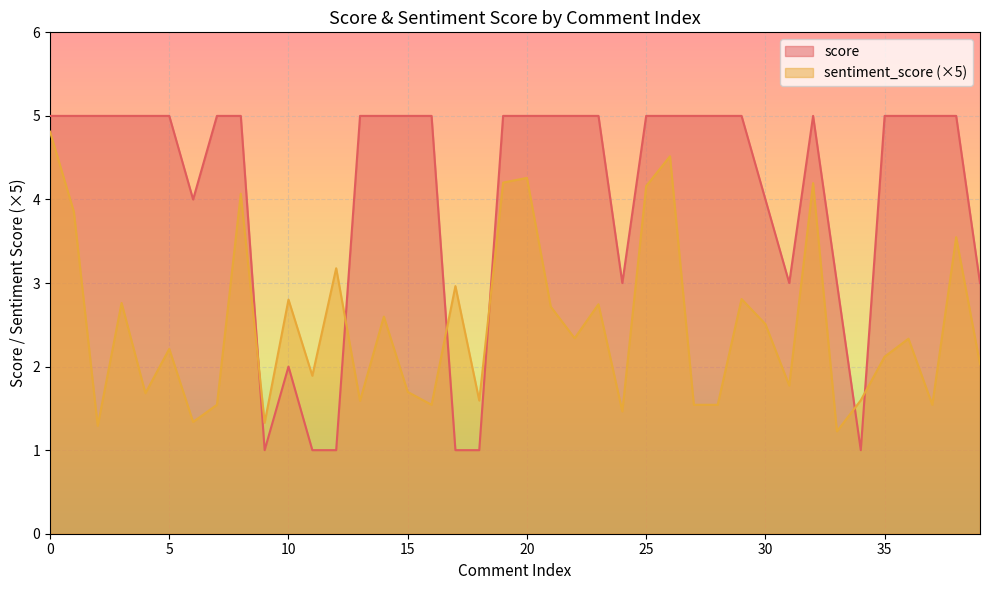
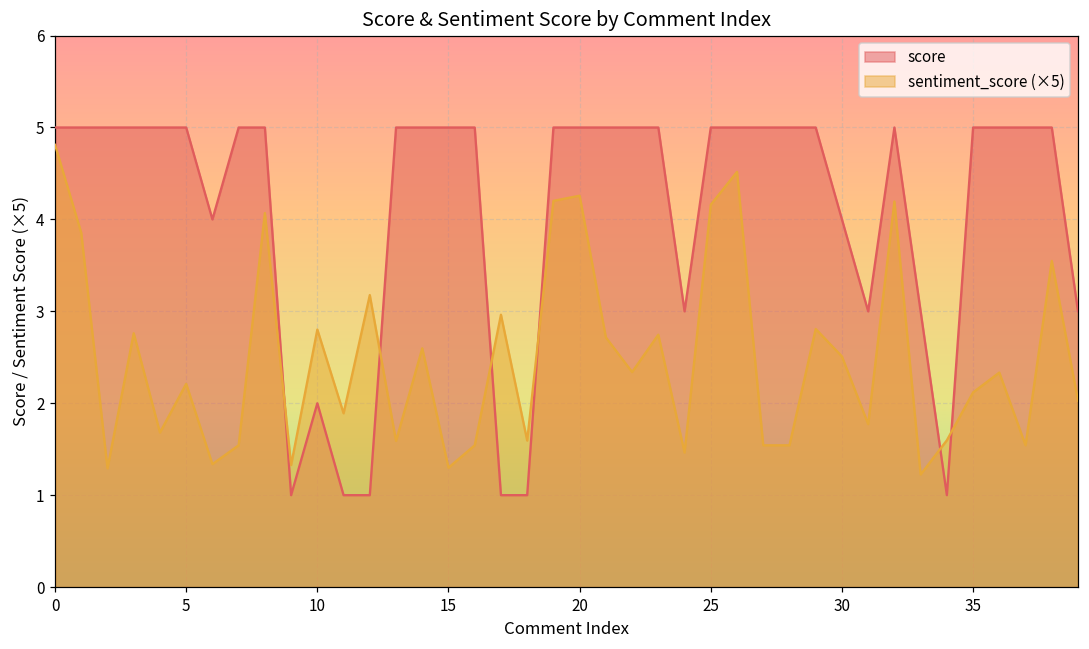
  {
    "score": {
      "0": 5.0,
      "5": 5.0,
      "10": 2.0,
      "15": 5.0,
      "20": 5.0,
      "25": 5.0,
      "30": 4.0,
      "35": 5.0
    },
    "sentiment_score (×5)": {
      "0": 4.8,
      "5": 2.2,
      "10": 2.8,
-     "15": 1.7,
+     "15": 1.3,
      "20": 4.3,
      "25": 4.2,
      "30": 2.5,
      "35": 2.1
    }
  }
